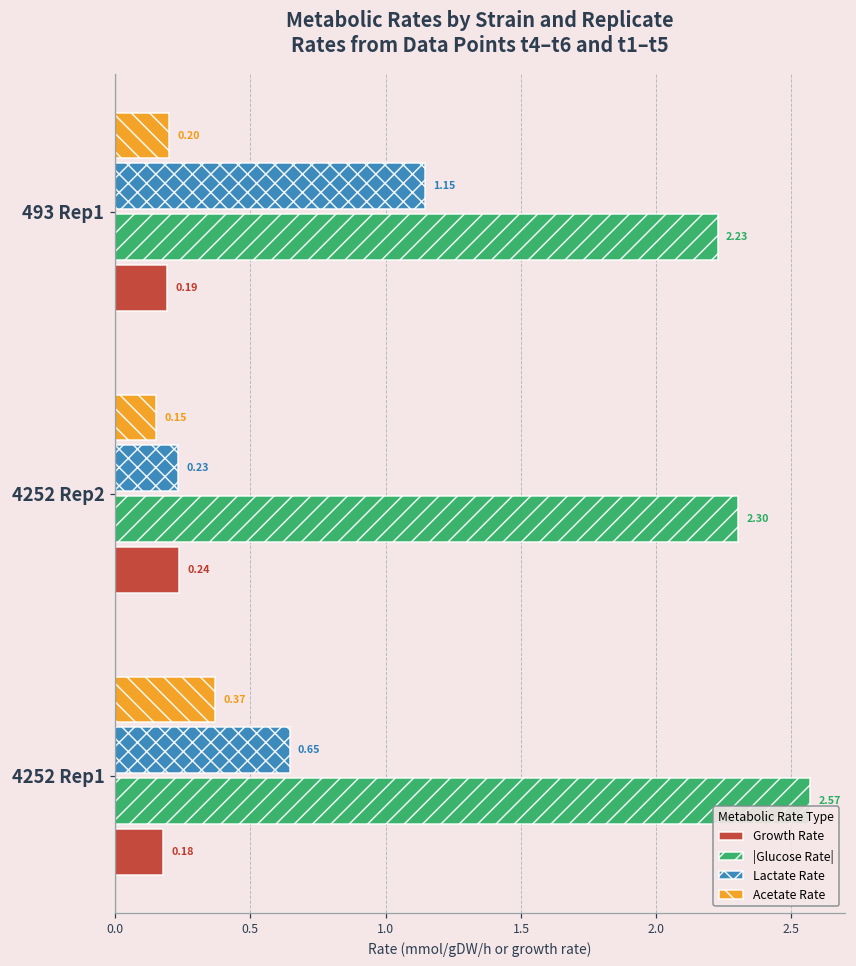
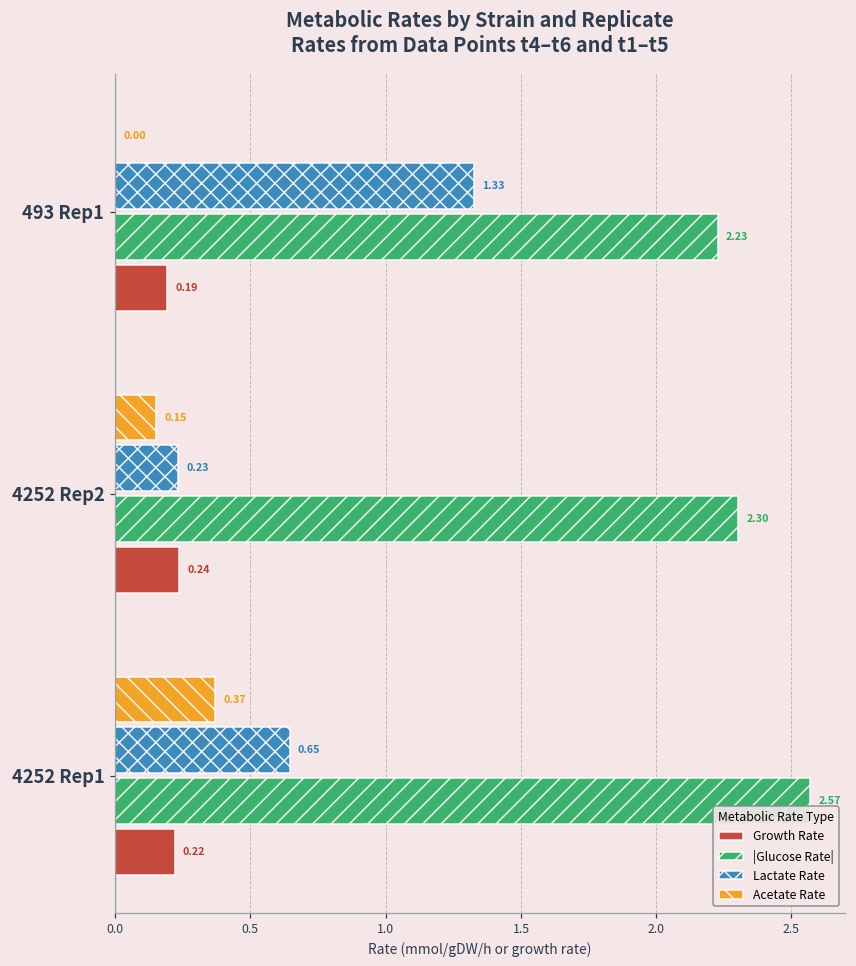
  {
    "Growth Rate": {
      "493 Rep1": 0.19,
      "4252 Rep2": 0.24,
-     "4252 Rep1": 0.18
+     "4252 Rep1": 0.22
    },
    "|Glucose Rate|": {
      "493 Rep1": 2.23,
      "4252 Rep2": 2.30,
      "4252 Rep1": 2.57
    },
    "Lactate Rate": {
-     "493 Rep1": 1.15,
+     "493 Rep1": 1.33,
      "4252 Rep2": 0.23,
      "4252 Rep1": 0.65
    },
    "Acetate Rate": {
-     "493 Rep1": 0.20,
+     "493 Rep1": 0.00,
      "4252 Rep2": 0.15,
      "4252 Rep1": 0.37
    }
  }
